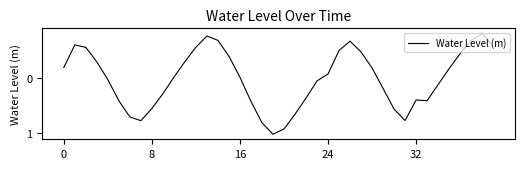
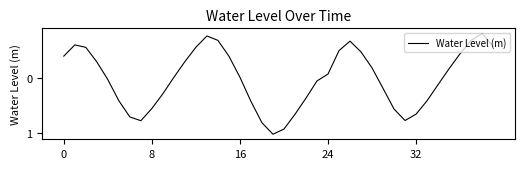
  {
-   "0": -0.2,
+   "0": -0.4,
    "8": 0.6,
    "16": 0.0,
    "24": -0.1,
-   "32": 0.4
+   "32": 0.7
  }
